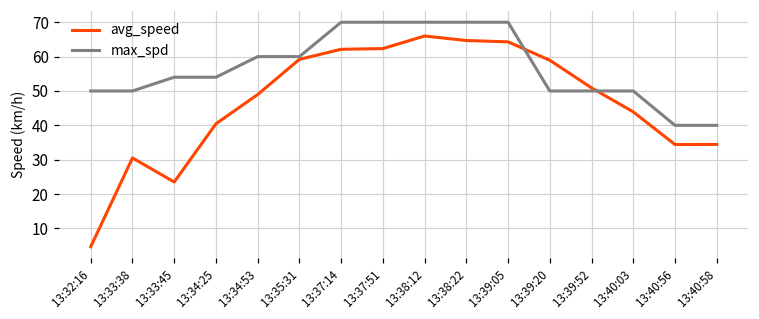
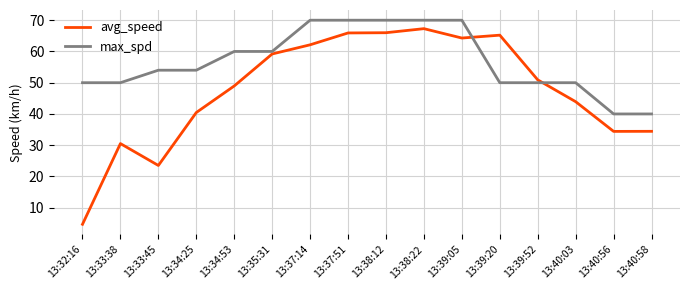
  {
    "avg_speed": {
      "13:32:16": 5,
      "13:33:38": 31,
      "13:33:45": 24,
      "13:34:25": 40,
      "13:34:53": 49,
      "13:37:14": 62,
-     "13:37:51": 62,
+     "13:37:51": 66,
      "13:38:12": 66,
-     "13:38:22": 65,
+     "13:38:22": 67,
      "13:39:05": 64,
-     "13:39:20": 59,
+     "13:39:20": 65,
      "13:39:52": 51,
      "13:40:03": 44,
      "13:40:56": 34,
      "13:40:58": 34
    },
    "max_spd": {
      "13:32:16": 50,
      "13:33:38": 50,
      "13:33:45": 54,
      "13:34:25": 54,
      "13:34:53": 60,
      "13:37:14": 70,
      "13:37:51": 70,
      "13:38:12": 70,
      "13:38:22": 70,
      "13:39:05": 70,
      "13:39:20": 50,
      "13:39:52": 50,
      "13:40:03": 50,
      "13:40:56": 40,
      "13:40:58": 40
    }
  }
